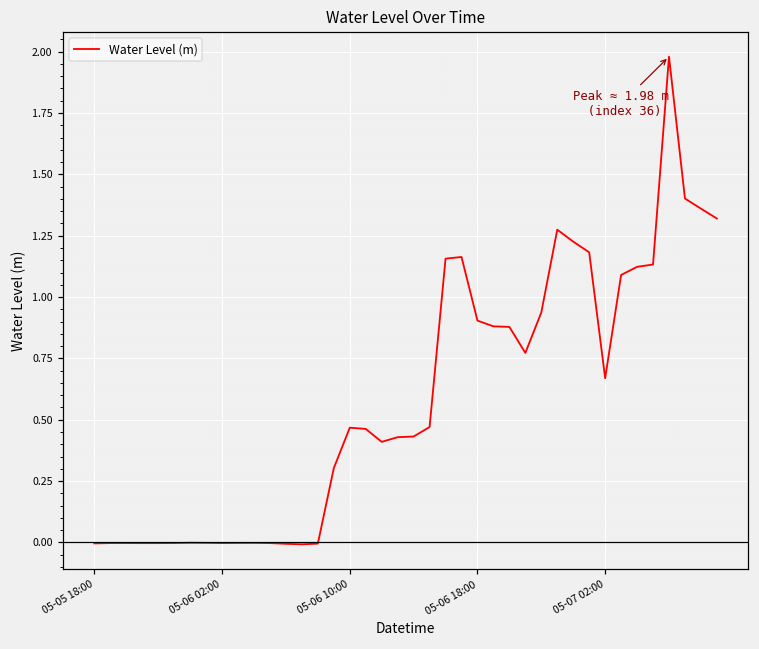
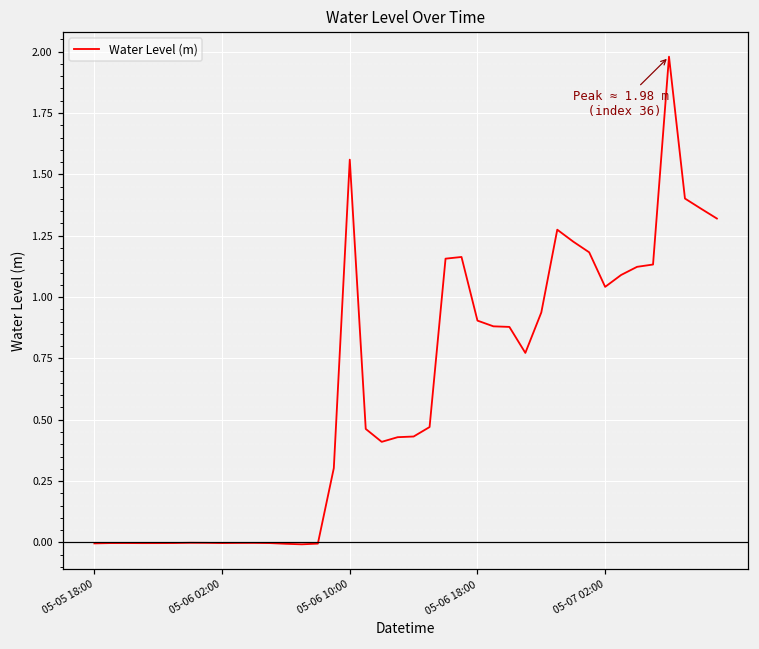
  {
    "05-05 18:00": 0.00,
    "05-06 02:00": 0.00,
-   "05-06 10:00": 0.47,
+   "05-06 10:00": 1.56,
    "05-06 18:00": 0.90,
-   "05-07 02:00": 0.67
+   "05-07 02:00": 1.04
  }
